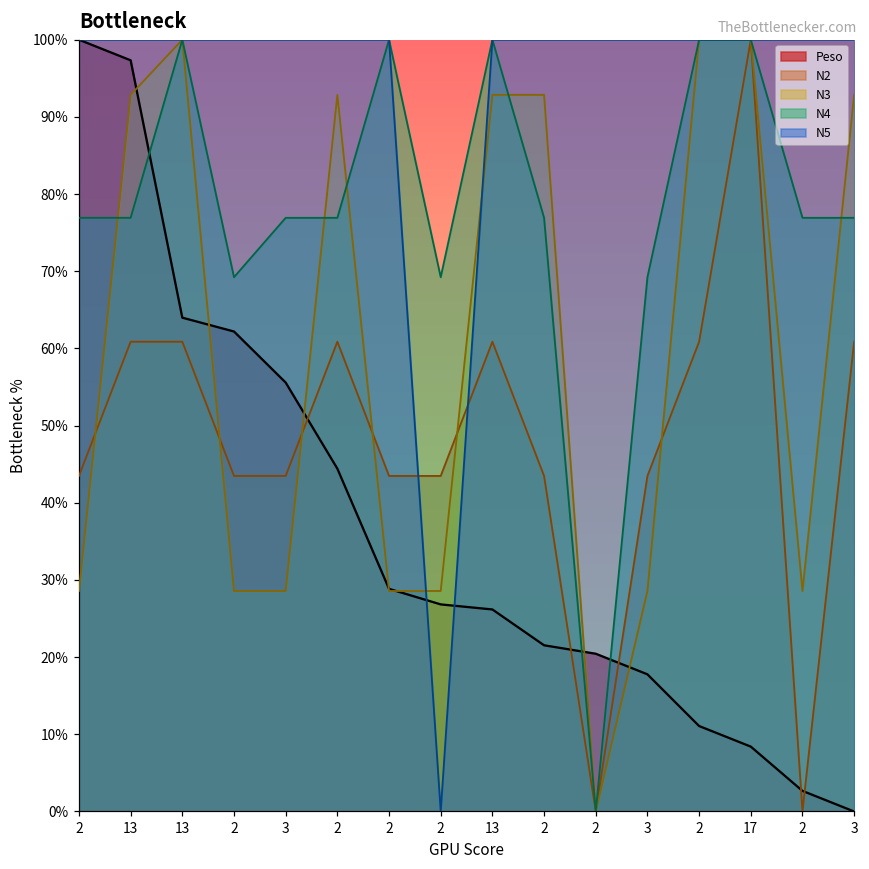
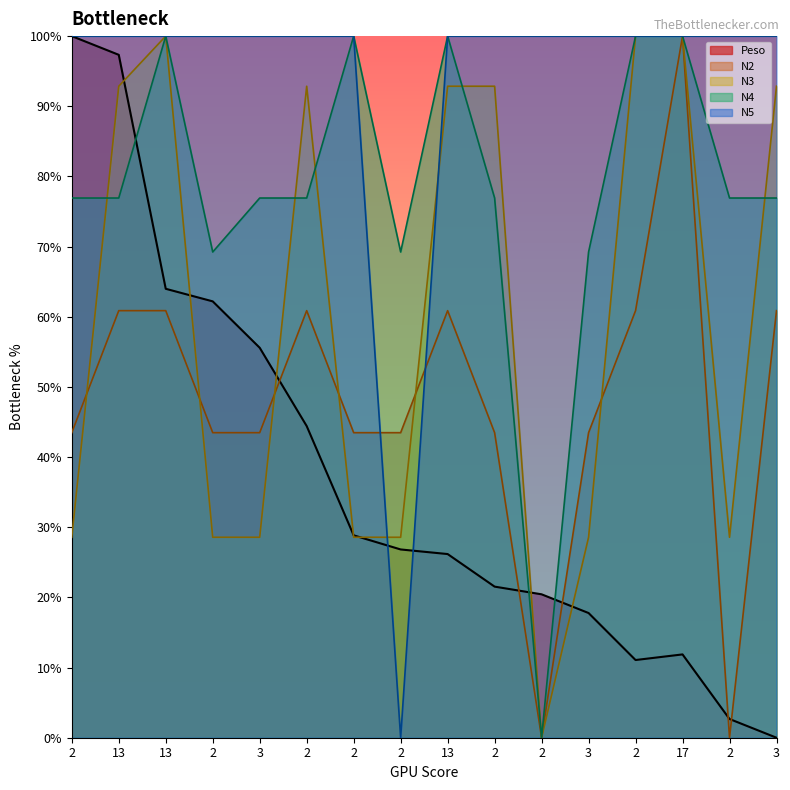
  {
    "Peso": {
-     "17": "8%"
+     "17": "12%"
    }
  }
